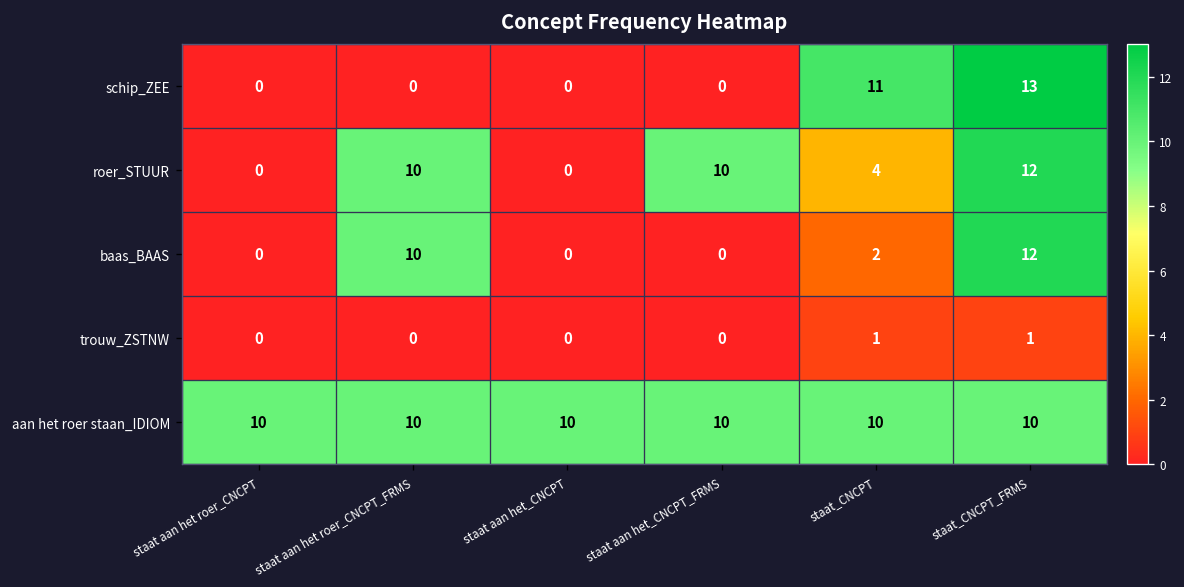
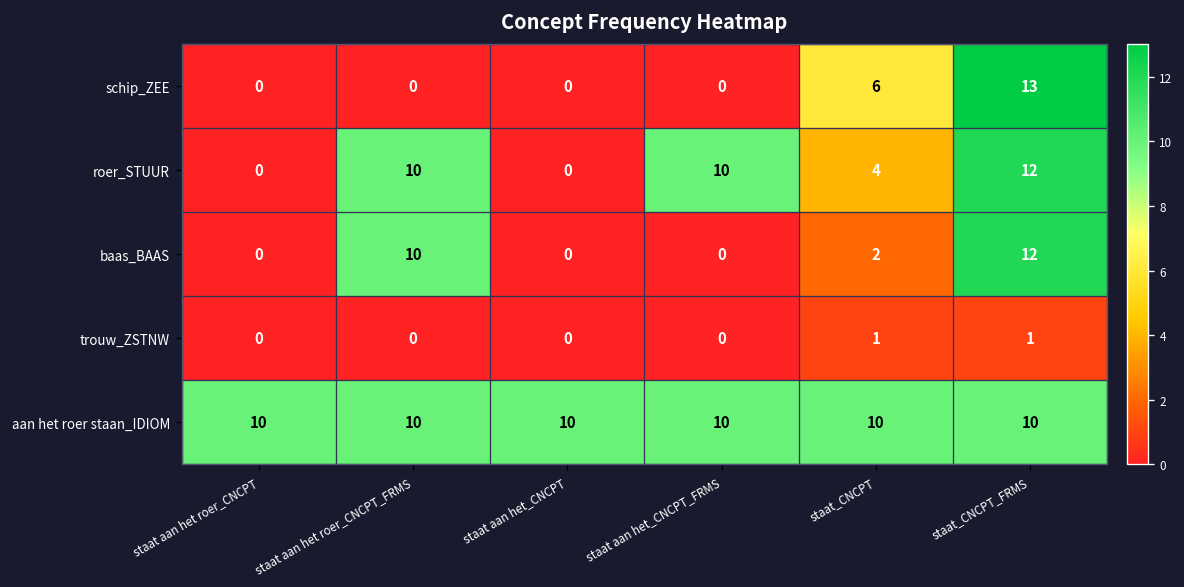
  {
    "schip_ZEE": {
      "staat aan het roer_CNCPT": 0,
      "staat aan het roer_CNCPT_FRMS": 0,
      "staat aan het_CNCPT": 0,
      "staat aan het_CNCPT_FRMS": 0,
-     "staat_CNCPT": 11,
+     "staat_CNCPT": 6,
      "staat_CNCPT_FRMS": 13
    },
    "roer_STUUR": {
      "staat aan het roer_CNCPT": 0,
      "staat aan het roer_CNCPT_FRMS": 10,
      "staat aan het_CNCPT": 0,
      "staat aan het_CNCPT_FRMS": 10,
      "staat_CNCPT": 4,
      "staat_CNCPT_FRMS": 12
    },
    "baas_BAAS": {
      "staat aan het roer_CNCPT": 0,
      "staat aan het roer_CNCPT_FRMS": 10,
      "staat aan het_CNCPT": 0,
      "staat aan het_CNCPT_FRMS": 0,
      "staat_CNCPT": 2,
      "staat_CNCPT_FRMS": 12
    },
    "trouw_ZSTNW": {
      "staat aan het roer_CNCPT": 0,
      "staat aan het roer_CNCPT_FRMS": 0,
      "staat aan het_CNCPT": 0,
      "staat aan het_CNCPT_FRMS": 0,
      "staat_CNCPT": 1,
      "staat_CNCPT_FRMS": 1
    },
    "aan het roer staan_IDIOM": {
      "staat aan het roer_CNCPT": 10,
      "staat aan het roer_CNCPT_FRMS": 10,
      "staat aan het_CNCPT": 10,
      "staat aan het_CNCPT_FRMS": 10,
      "staat_CNCPT": 10,
      "staat_CNCPT_FRMS": 10
    }
  }
